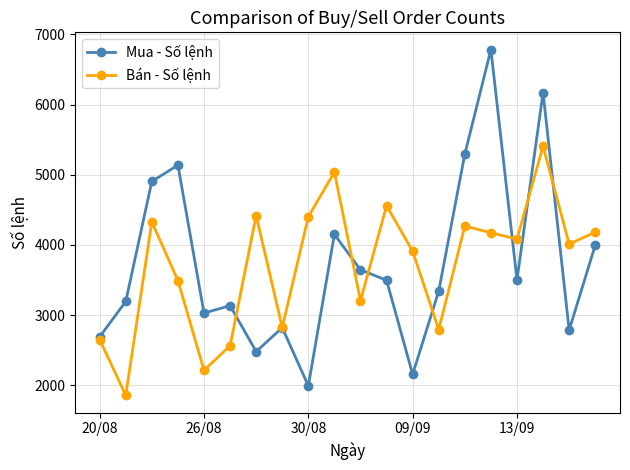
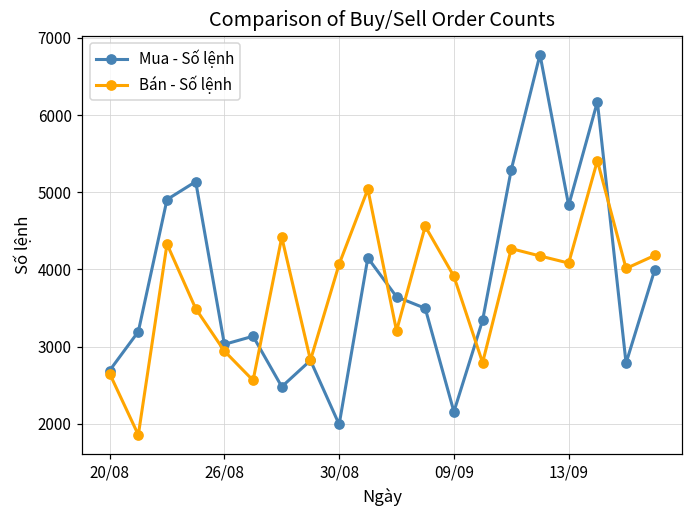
  {
    "Mua - Số lệnh": {
      "20/08": 2700,
      "26/08": 3000,
      "30/08": 2000,
      "09/09": 2200,
-     "13/09": 3500
+     "13/09": 4800
    },
    "Bán - Số lệnh": {
      "20/08": 2700,
-     "26/08": 2200,
-     "30/08": 4400,
+     "26/08": 2900,
+     "30/08": 4100,
      "09/09": 3900,
      "13/09": 4100
    }
  }
